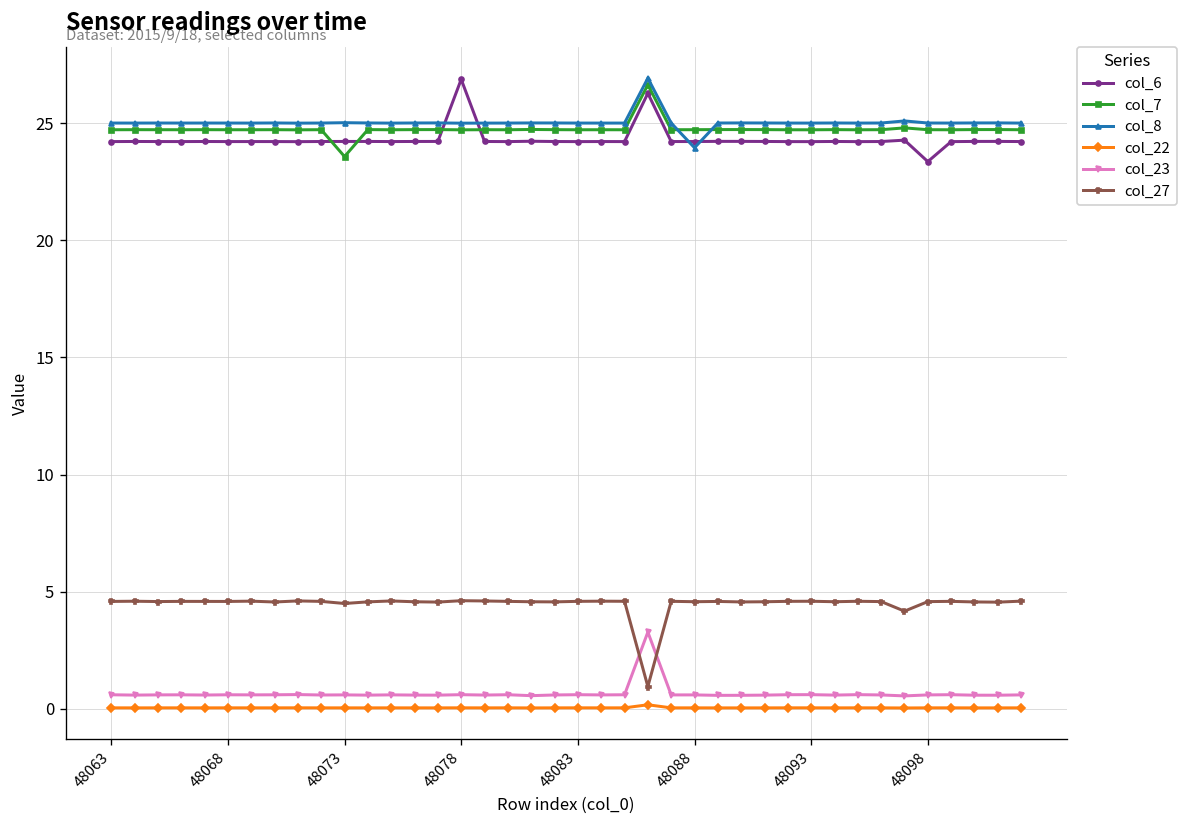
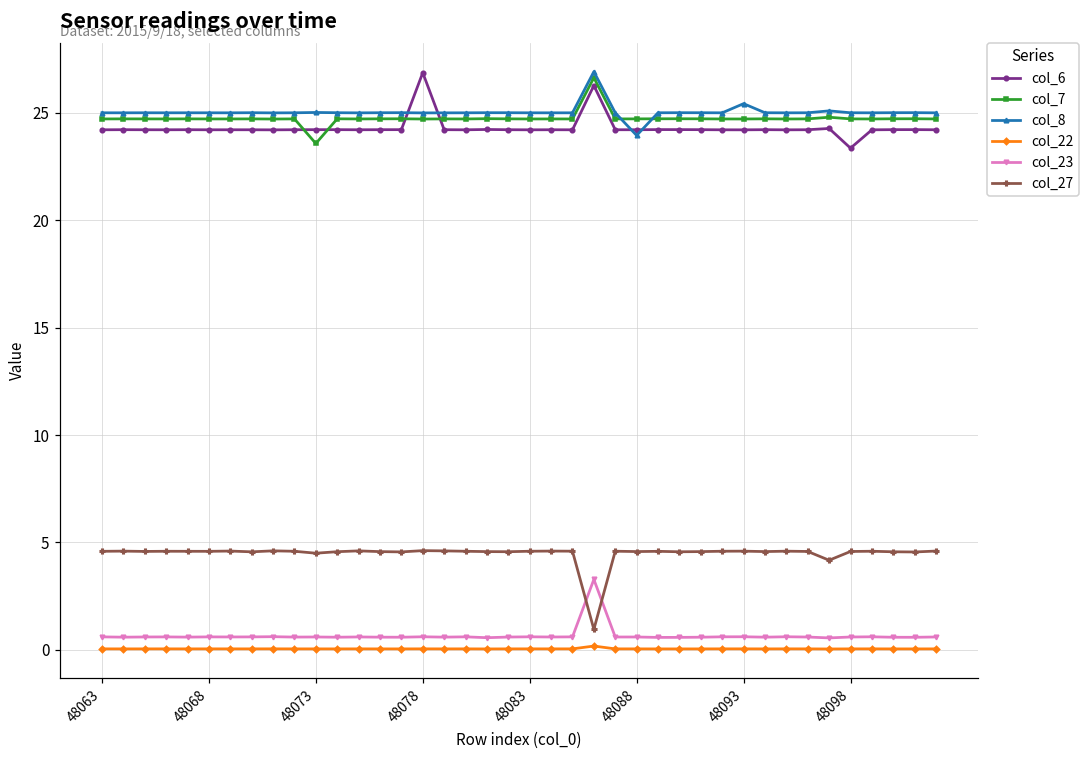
  {
    "col_6": {
      "48063": 24.2,
      "48068": 24.2,
      "48073": 24.2,
      "48078": 26.9,
      "48083": 24.2,
      "48088": 24.2,
      "48093": 24.2,
      "48098": 23.4
    },
    "col_7": {
      "48063": 24.7,
      "48068": 24.7,
      "48073": 23.6,
      "48078": 24.7,
      "48083": 24.7,
      "48088": 24.7,
      "48093": 24.7,
      "48098": 24.7
    },
    "col_8": {
      "48063": 25.0,
      "48068": 25.0,
      "48073": 25.0,
      "48078": 25.0,
      "48083": 25.0,
      "48088": 23.9,
-     "48093": 25.0,
+     "48093": 25.4,
      "48098": 25.0
    },
    "col_22": {
      "48063": 0.0,
      "48068": 0.0,
      "48073": 0.0,
      "48078": 0.0,
      "48083": 0.0,
      "48088": 0.0,
      "48093": 0.0,
      "48098": 0.0
    },
    "col_23": {
      "48063": 0.6,
      "48068": 0.6,
      "48073": 0.6,
      "48078": 0.6,
      "48083": 0.6,
      "48088": 0.6,
      "48093": 0.6,
      "48098": 0.6
    },
    "col_27": {
      "48063": 4.6,
      "48068": 4.6,
      "48073": 4.5,
      "48078": 4.6,
      "48083": 4.6,
      "48088": 4.6,
      "48093": 4.6,
      "48098": 4.6
    }
  }
